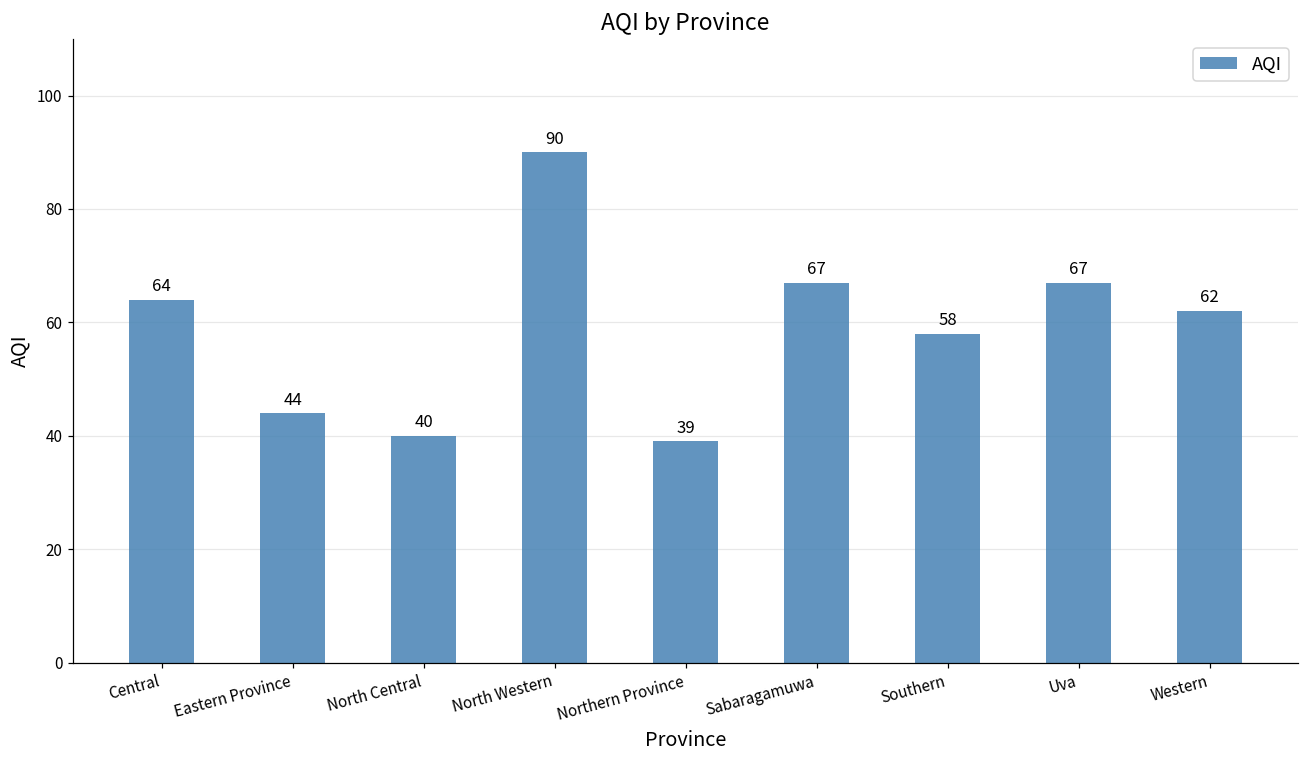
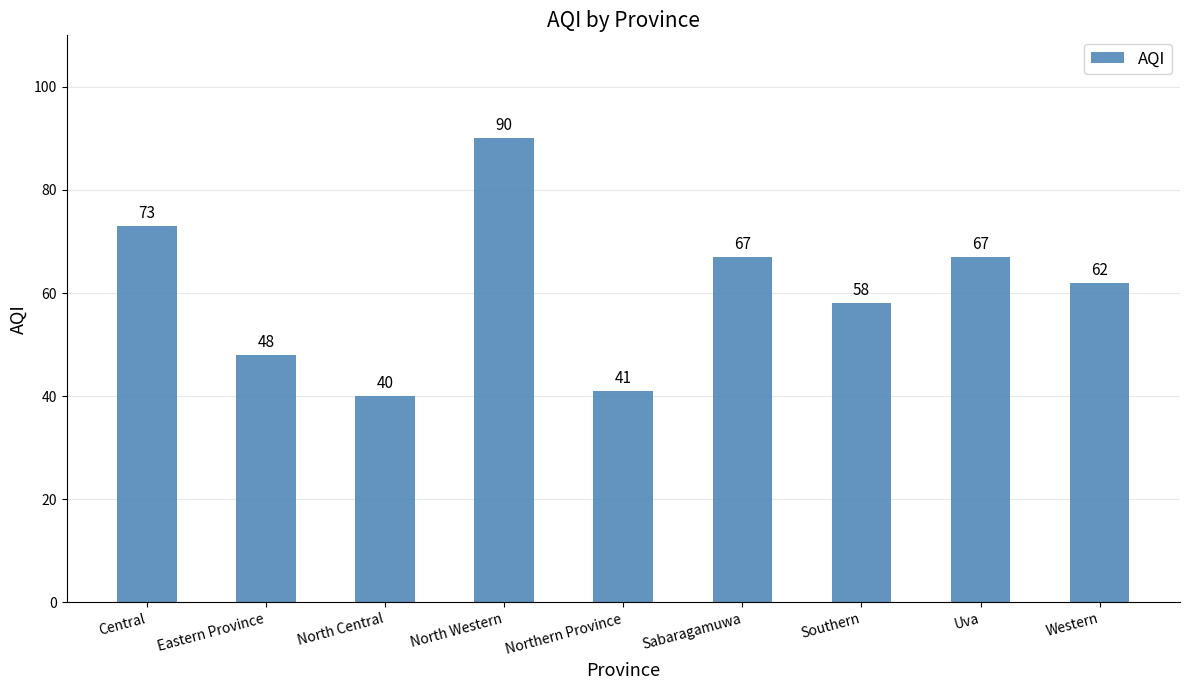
  {
-   "Central": 64,
-   "Eastern Province": 44,
+   "Central": 73,
+   "Eastern Province": 48,
    "North Central": 40,
    "North Western": 90,
-   "Northern Province": 39,
+   "Northern Province": 41,
    "Sabaragamuwa": 67,
    "Southern": 58,
    "Uva": 67,
    "Western": 62
  }
